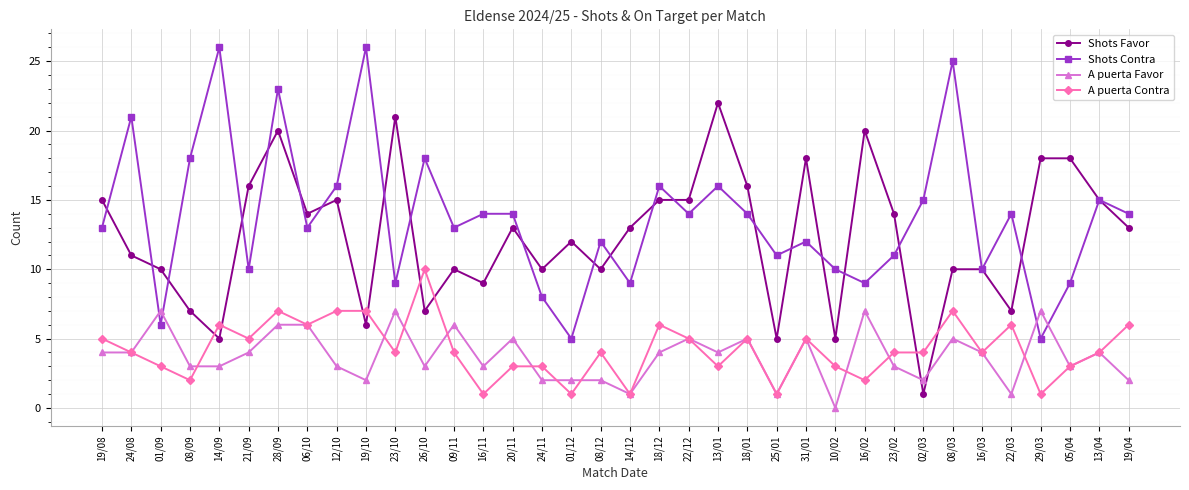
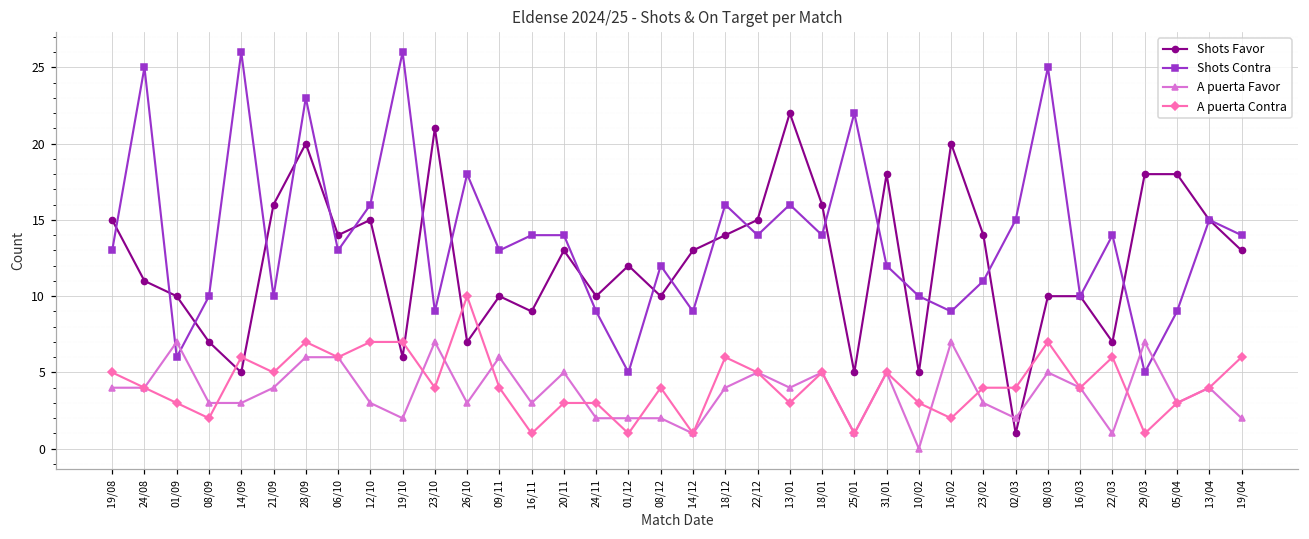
  {
    "Shots Favor": {
      "19/08": 15,
      "24/08": 11,
      "01/09": 10,
      "08/09": 7,
      "14/09": 5,
      "21/09": 16,
      "28/09": 20,
      "06/10": 14,
      "12/10": 15,
      "19/10": 6,
      "23/10": 21,
      "26/10": 7,
      "09/11": 10,
      "16/11": 9,
      "20/11": 13,
      "24/11": 10,
      "01/12": 12,
      "08/12": 10,
      "14/12": 13,
-     "18/12": 15,
+     "18/12": 14,
      "22/12": 15,
      "13/01": 22,
      "18/01": 16,
      "25/01": 5,
      "31/01": 18,
      "10/02": 5,
      "16/02": 20,
      "23/02": 14,
      "02/03": 1,
      "08/03": 10,
      "22/03": 7,
      "29/03": 18,
      "05/04": 18,
      "19/04": 13
    },
    "Shots Contra": {
      "19/08": 13,
-     "24/08": 21,
+     "24/08": 25,
      "01/09": 6,
-     "08/09": 18,
+     "08/09": 10,
      "14/09": 26,
      "21/09": 10,
      "28/09": 23,
      "06/10": 13,
      "12/10": 16,
      "19/10": 26,
      "23/10": 9,
      "26/10": 18,
      "09/11": 13,
      "16/11": 14,
      "20/11": 14,
-     "24/11": 8,
+     "24/11": 9,
      "01/12": 5,
      "08/12": 12,
      "14/12": 9,
      "18/12": 16,
      "22/12": 14,
      "13/01": 16,
      "18/01": 14,
-     "25/01": 11,
+     "25/01": 22,
      "31/01": 12,
      "10/02": 10,
      "16/02": 9,
      "23/02": 11,
      "02/03": 15,
      "08/03": 25,
      "22/03": 14,
      "29/03": 5,
      "05/04": 9,
      "19/04": 14
    }
  }
